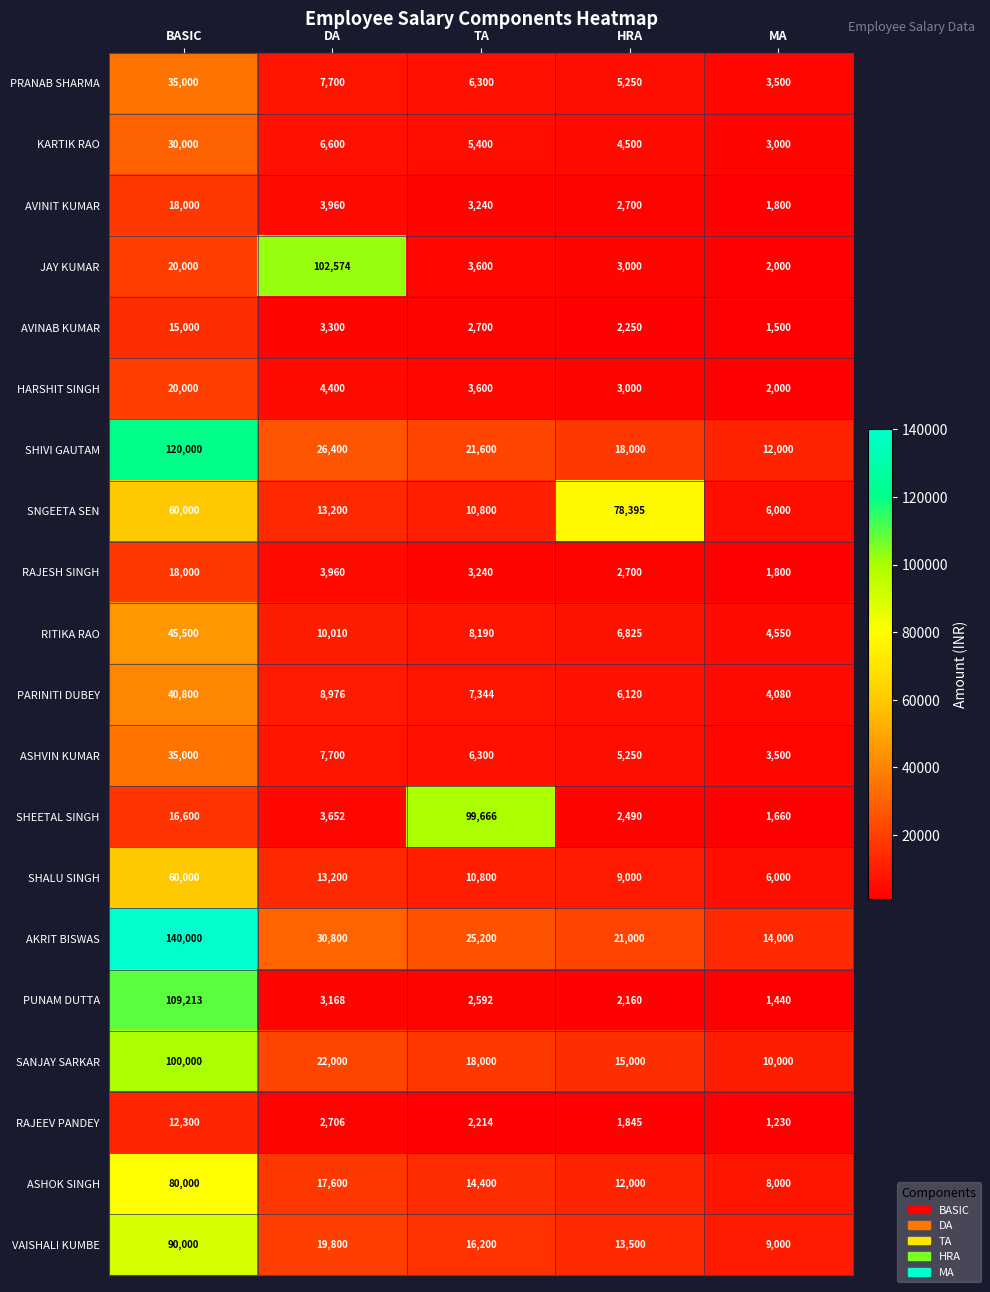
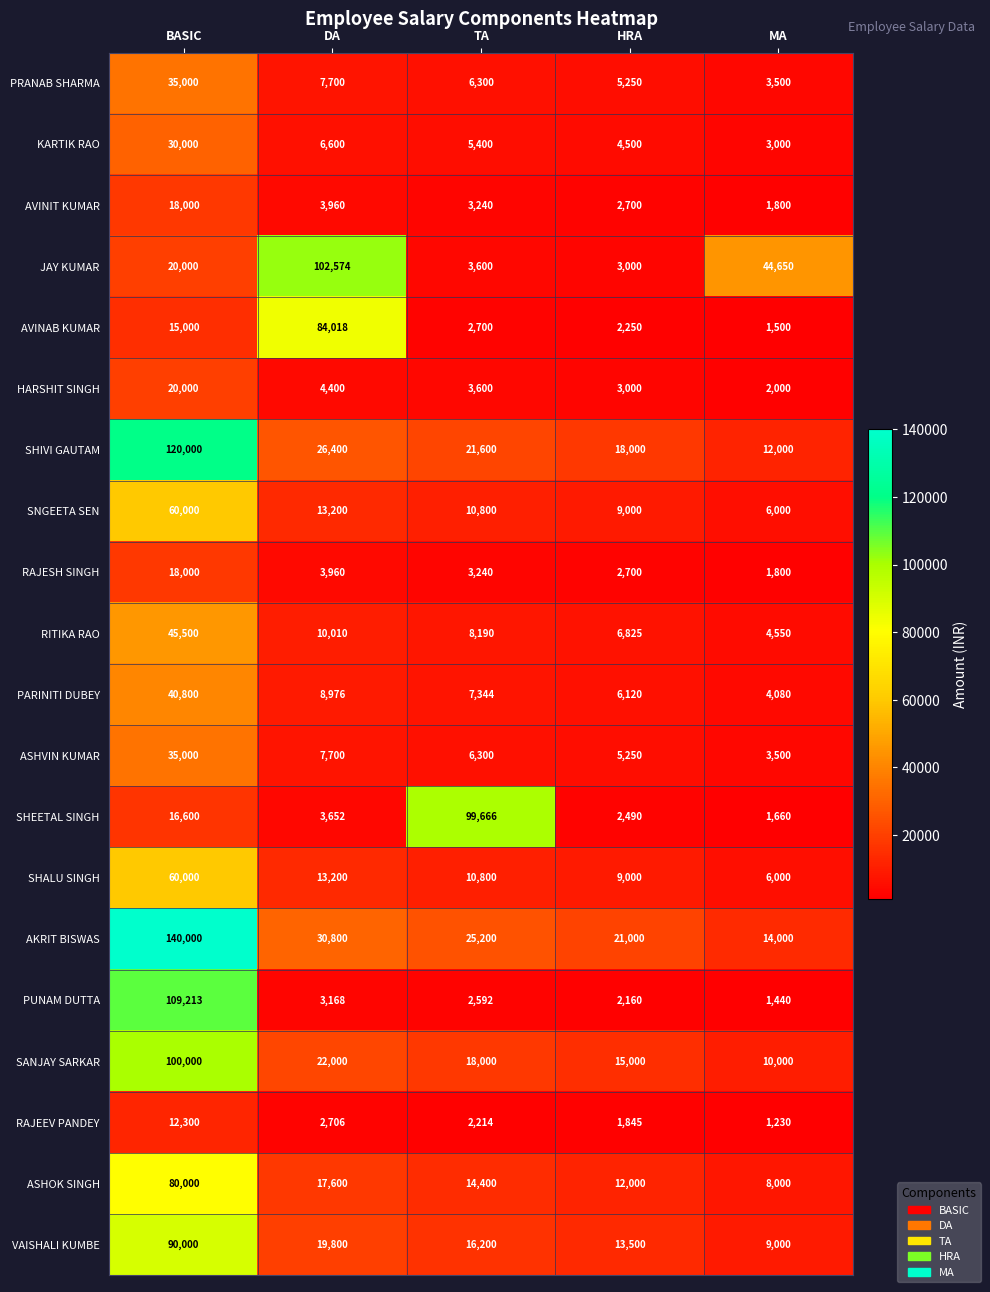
  {
    "PRANAB SHARMA": {
      "BASIC": "35,000",
      "DA": "7,700",
      "TA": "6,300",
      "HRA": "5,250",
      "MA": "3,500"
    },
    "KARTIK RAO": {
      "BASIC": "30,000",
      "DA": "6,600",
      "TA": "5,400",
      "HRA": "4,500",
      "MA": "3,000"
    },
    "AVINIT KUMAR": {
      "BASIC": "18,000",
      "DA": "3,960",
      "TA": "3,240",
      "HRA": "2,700",
      "MA": "1,800"
    },
    "JAY KUMAR": {
      "BASIC": "20,000",
      "DA": "102,574",
      "TA": "3,600",
      "HRA": "3,000",
-     "MA": "2,000"
+     "MA": "44,650"
    },
    "AVINAB KUMAR": {
      "BASIC": "15,000",
-     "DA": "3,300",
+     "DA": "84,018",
      "TA": "2,700",
      "HRA": "2,250",
      "MA": "1,500"
    },
    "HARSHIT SINGH": {
      "BASIC": "20,000",
      "DA": "4,400",
      "TA": "3,600",
      "HRA": "3,000",
      "MA": "2,000"
    },
    "SHIVI GAUTAM": {
      "BASIC": "120,000",
      "DA": "26,400",
      "TA": "21,600",
      "HRA": "18,000",
      "MA": "12,000"
    },
    "SNGEETA SEN": {
      "BASIC": "60,000",
      "DA": "13,200",
      "TA": "10,800",
-     "HRA": "78,395",
+     "HRA": "9,000",
      "MA": "6,000"
    },
    "RAJESH SINGH": {
      "BASIC": "18,000",
      "DA": "3,960",
      "TA": "3,240",
      "HRA": "2,700",
      "MA": "1,800"
    },
    "RITIKA RAO": {
      "BASIC": "45,500",
      "DA": "10,010",
      "TA": "8,190",
      "HRA": "6,825",
      "MA": "4,550"
    },
    "PARINITI DUBEY": {
      "BASIC": "40,800",
      "DA": "8,976",
      "TA": "7,344",
      "HRA": "6,120",
      "MA": "4,080"
    },
    "ASHVIN KUMAR": {
      "BASIC": "35,000",
      "DA": "7,700",
      "TA": "6,300",
      "HRA": "5,250",
      "MA": "3,500"
    },
    "SHEETAL SINGH": {
      "BASIC": "16,600",
      "DA": "3,652",
      "TA": "99,666",
      "HRA": "2,490",
      "MA": "1,660"
    },
    "SHALU SINGH": {
      "BASIC": "60,000",
      "DA": "13,200",
      "TA": "10,800",
      "HRA": "9,000",
      "MA": "6,000"
    },
    "AKRIT BISWAS": {
      "BASIC": "140,000",
      "DA": "30,800",
      "TA": "25,200",
      "HRA": "21,000",
      "MA": "14,000"
    },
    "PUNAM DUTTA": {
      "BASIC": "109,213",
      "DA": "3,168",
      "TA": "2,592",
      "HRA": "2,160",
      "MA": "1,440"
    },
    "SANJAY SARKAR": {
      "BASIC": "100,000",
      "DA": "22,000",
      "TA": "18,000",
      "HRA": "15,000",
      "MA": "10,000"
    },
    "RAJEEV PANDEY": {
      "BASIC": "12,300",
      "DA": "2,706",
      "TA": "2,214",
      "HRA": "1,845",
      "MA": "1,230"
    },
    "ASHOK SINGH": {
      "BASIC": "80,000",
      "DA": "17,600",
      "TA": "14,400",
      "HRA": "12,000",
      "MA": "8,000"
    },
    "VAISHALI KUMBE": {
      "BASIC": "90,000",
      "DA": "19,800",
      "TA": "16,200",
      "HRA": "13,500",
      "MA": "9,000"
    }
  }
